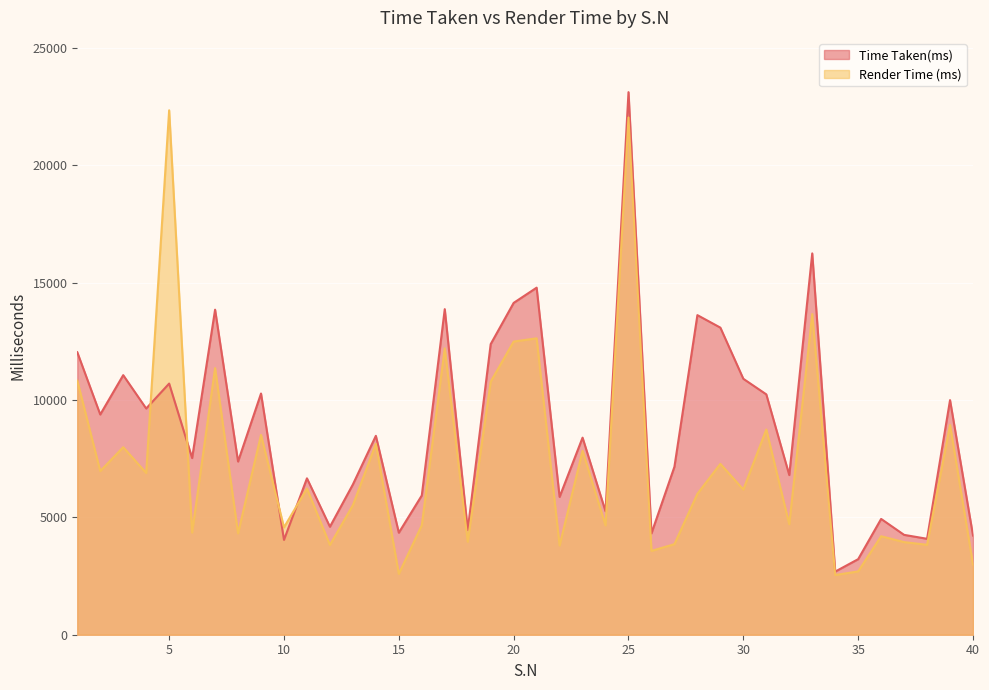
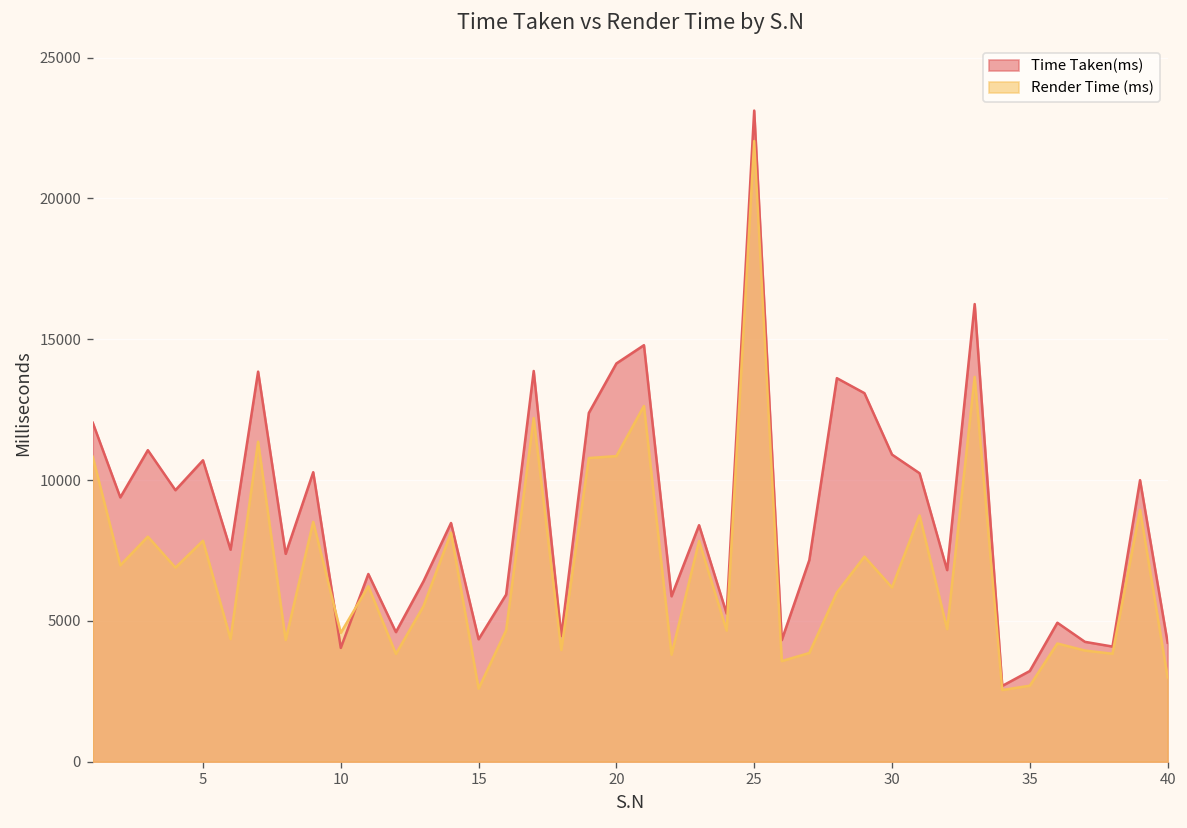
  {
    "Time Taken(ms)": {
      "5": 10700,
      "10": 4000,
      "15": 4300,
      "20": 14100,
      "25": 23100,
      "30": 10900,
      "35": 3200,
      "40": 4200
    },
    "Render Time (ms)": {
-     "5": 22300,
+     "5": 7800,
      "10": 4600,
      "15": 2600,
-     "20": 12500,
+     "20": 10900,
      "25": 22000,
      "30": 6200,
      "35": 2700,
      "40": 3000
    }
  }
